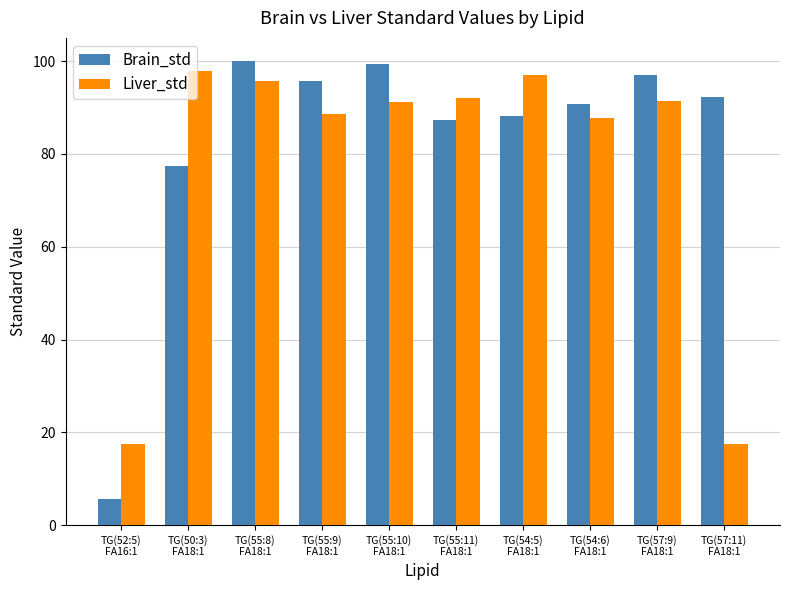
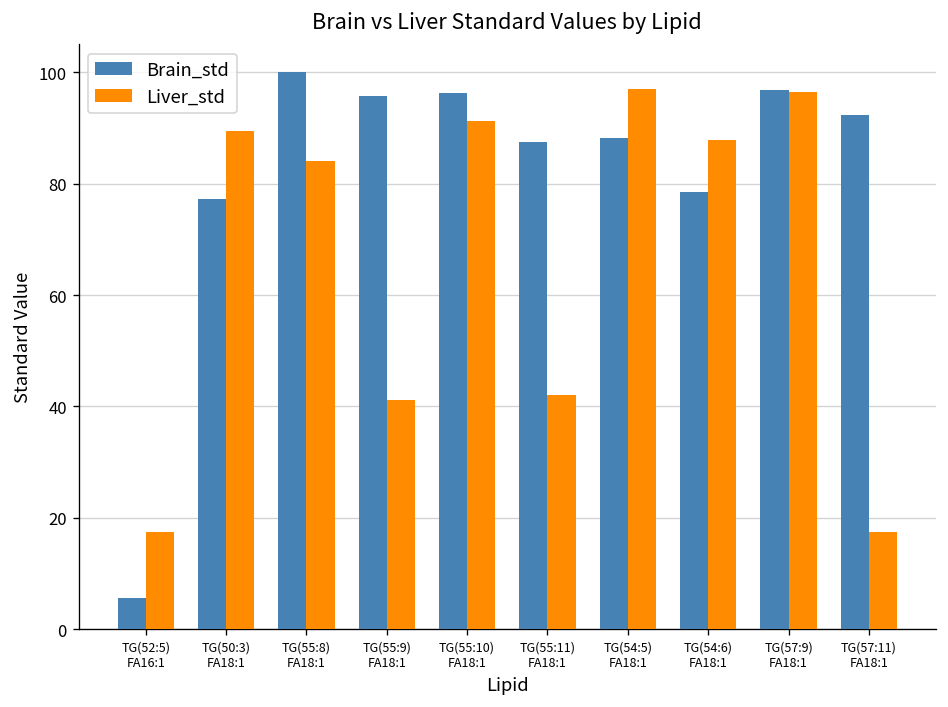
  {
    "Brain_std": {
      "TG(52:5) FA16:1": 6,
      "TG(50:3) FA18:1": 77,
      "TG(55:8) FA18:1": 100,
      "TG(55:9) FA18:1": 96,
-     "TG(55:10) FA18:1": 99,
+     "TG(55:10) FA18:1": 96,
      "TG(55:11) FA18:1": 87,
      "TG(54:5) FA18:1": 88,
-     "TG(54:6) FA18:1": 91,
+     "TG(54:6) FA18:1": 79,
      "TG(57:9) FA18:1": 97,
      "TG(57:11) FA18:1": 92
    },
    "Liver_std": {
      "TG(52:5) FA16:1": 17,
-     "TG(50:3) FA18:1": 98,
-     "TG(55:8) FA18:1": 96,
-     "TG(55:9) FA18:1": 89,
+     "TG(50:3) FA18:1": 89,
+     "TG(55:8) FA18:1": 84,
+     "TG(55:9) FA18:1": 41,
      "TG(55:10) FA18:1": 91,
-     "TG(55:11) FA18:1": 92,
+     "TG(55:11) FA18:1": 42,
      "TG(54:5) FA18:1": 97,
      "TG(54:6) FA18:1": 88,
-     "TG(57:9) FA18:1": 92,
+     "TG(57:9) FA18:1": 96,
      "TG(57:11) FA18:1": 17
    }
  }
